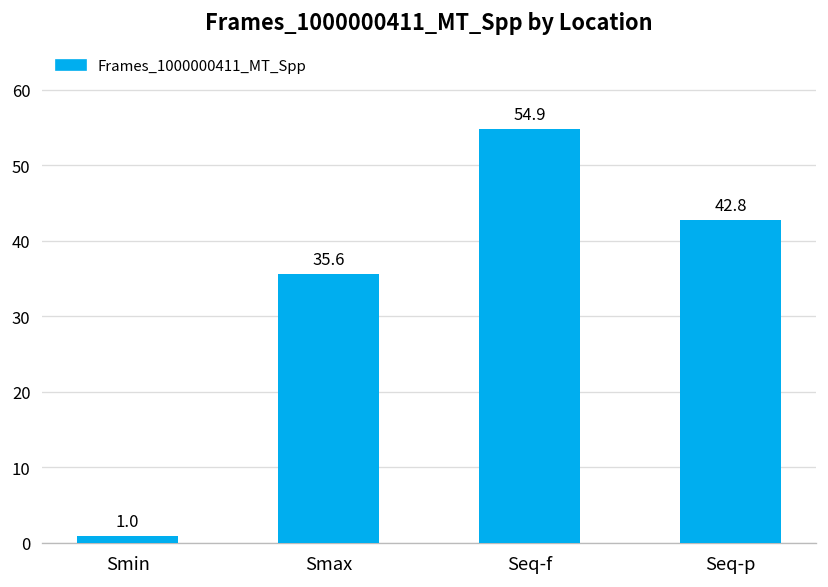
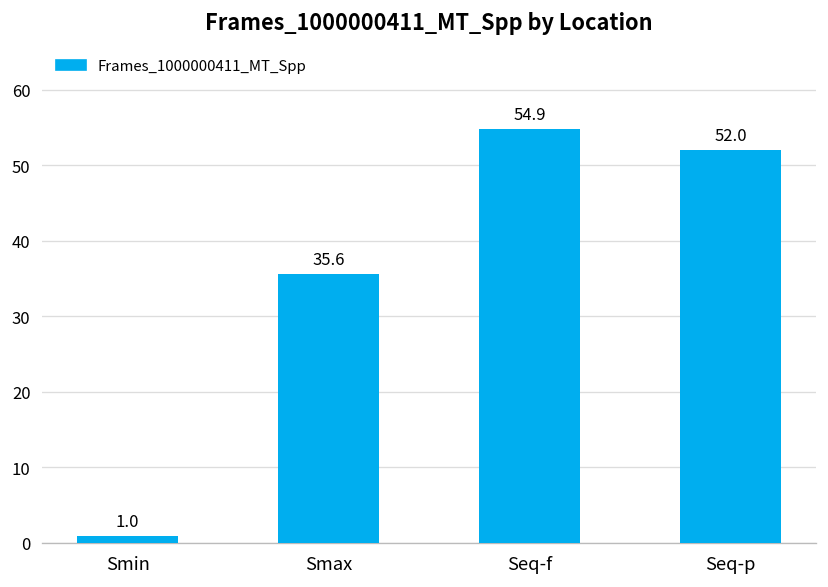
  {
    "Smin": 1.0,
    "Smax": 35.6,
    "Seq-f": 54.9,
-   "Seq-p": 42.8
+   "Seq-p": 52.0
  }
